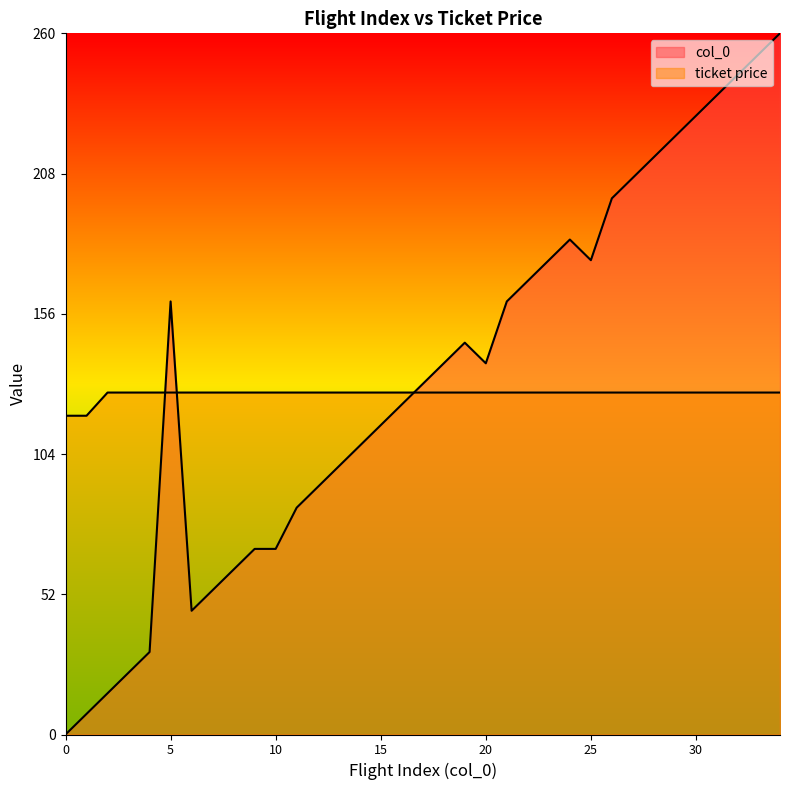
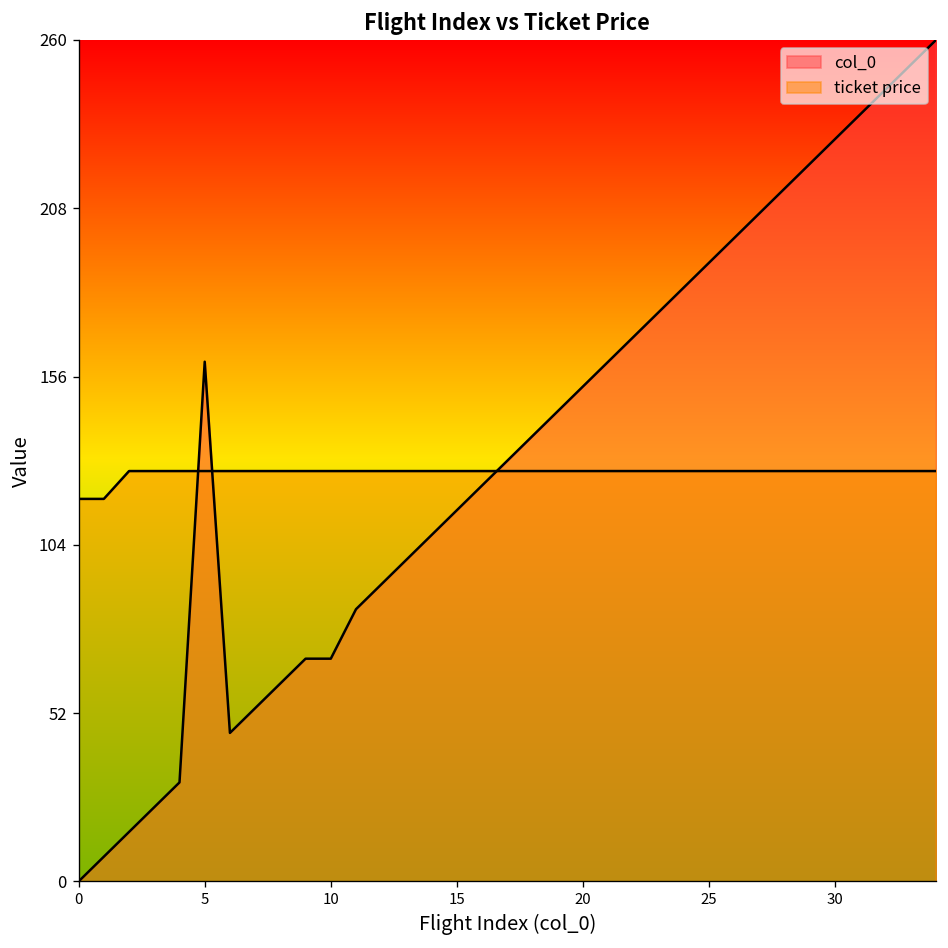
  {
    "col_0": {
      "0": 0,
      "5": 161,
      "10": 69,
      "15": 115,
-     "20": 138,
-     "25": 176,
+     "20": 153,
+     "25": 191,
      "30": 229
    },
    "ticket price": {
      "0": 118,
      "5": 127,
      "10": 127,
      "15": 127,
      "20": 127,
      "25": 127,
      "30": 127
    }
  }
